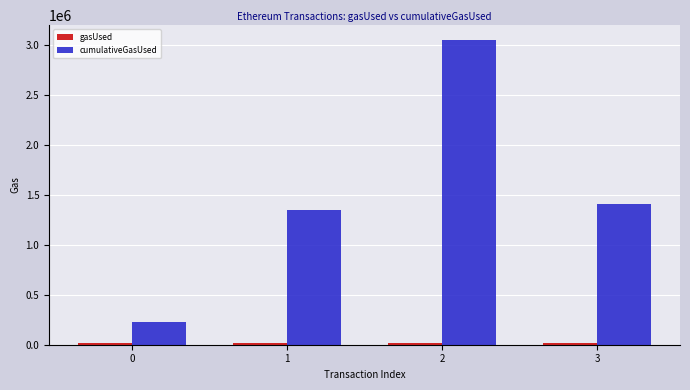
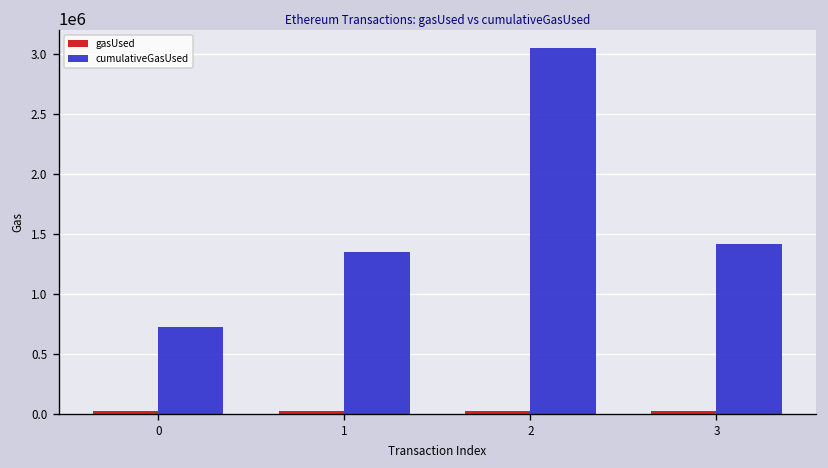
  {
    "cumulativeGasUsed": {
-     "0": 200000,
+     "0": 700000,
      "1": 1300000,
      "2": 3000000,
      "3": 1400000
    }
  }
